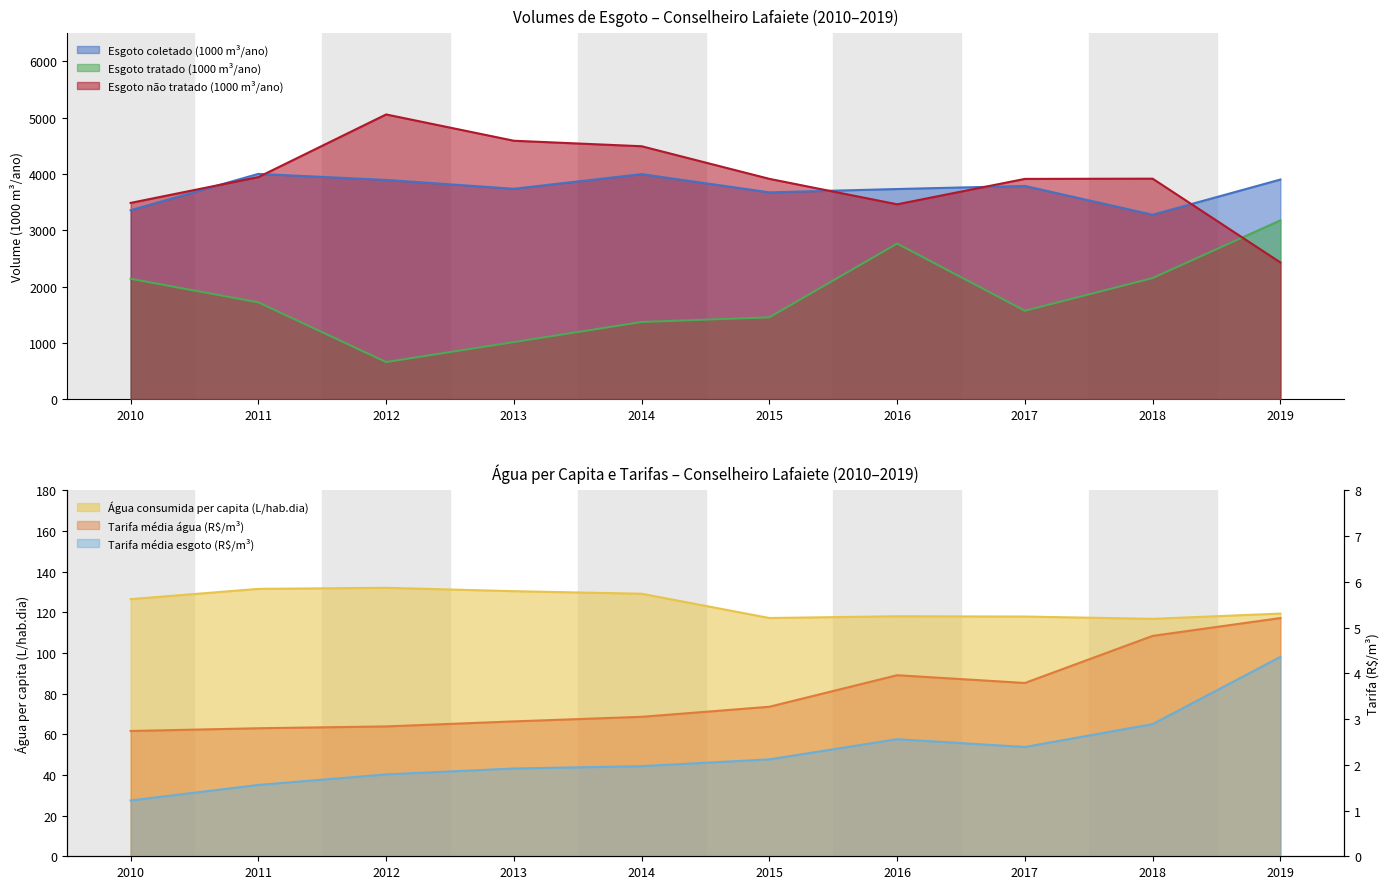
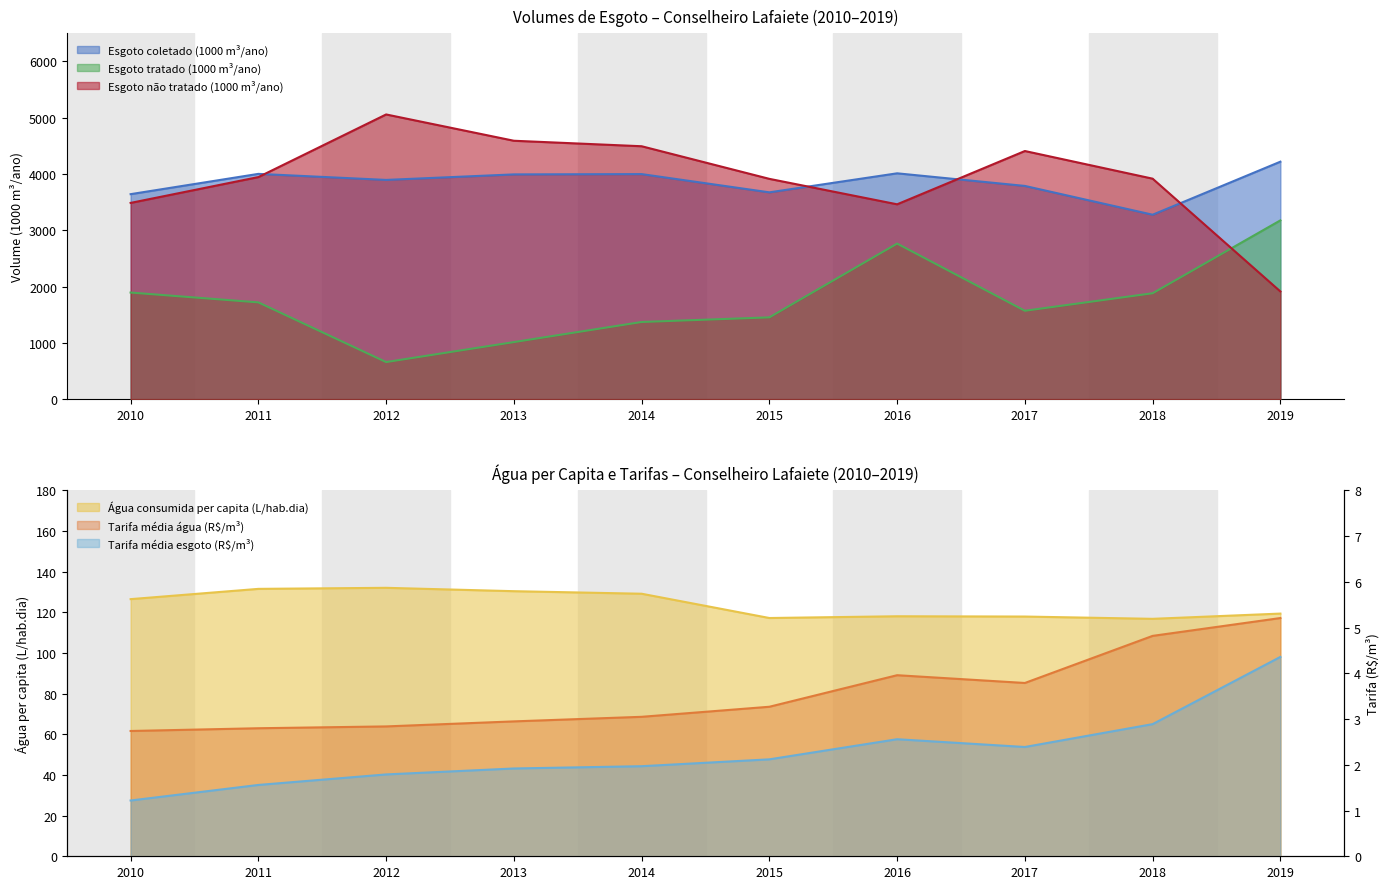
  {
    "Volumes de Esgoto – Conselheiro Lafaiete (2010–2019)": {
      "Esgoto coletado (1000 m³/ano)": {
-       "2010": 3400,
+       "2010": 3600,
        "2011": 4000,
        "2012": 3900,
-       "2013": 3700,
+       "2013": 4000,
        "2014": 4000,
        "2015": 3700,
-       "2016": 3700,
+       "2016": 4000,
        "2017": 3800,
        "2018": 3300,
-       "2019": 3900
+       "2019": 4200
      },
      "Esgoto tratado (1000 m³/ano)": {
-       "2010": 2100,
+       "2010": 1900,
        "2011": 1700,
        "2012": 700,
        "2013": 1000,
        "2014": 1400,
        "2015": 1500,
        "2016": 2800,
        "2017": 1600,
-       "2018": 2200,
+       "2018": 1900,
        "2019": 3200
      },
      "Esgoto não tratado (1000 m³/ano)": {
        "2010": 3500,
        "2011": 3900,
        "2012": 5100,
        "2013": 4600,
        "2014": 4500,
        "2015": 3900,
        "2016": 3500,
-       "2017": 3900,
+       "2017": 4400,
        "2018": 3900,
-       "2019": 2400
+       "2019": 1900
      }
    }
  }
